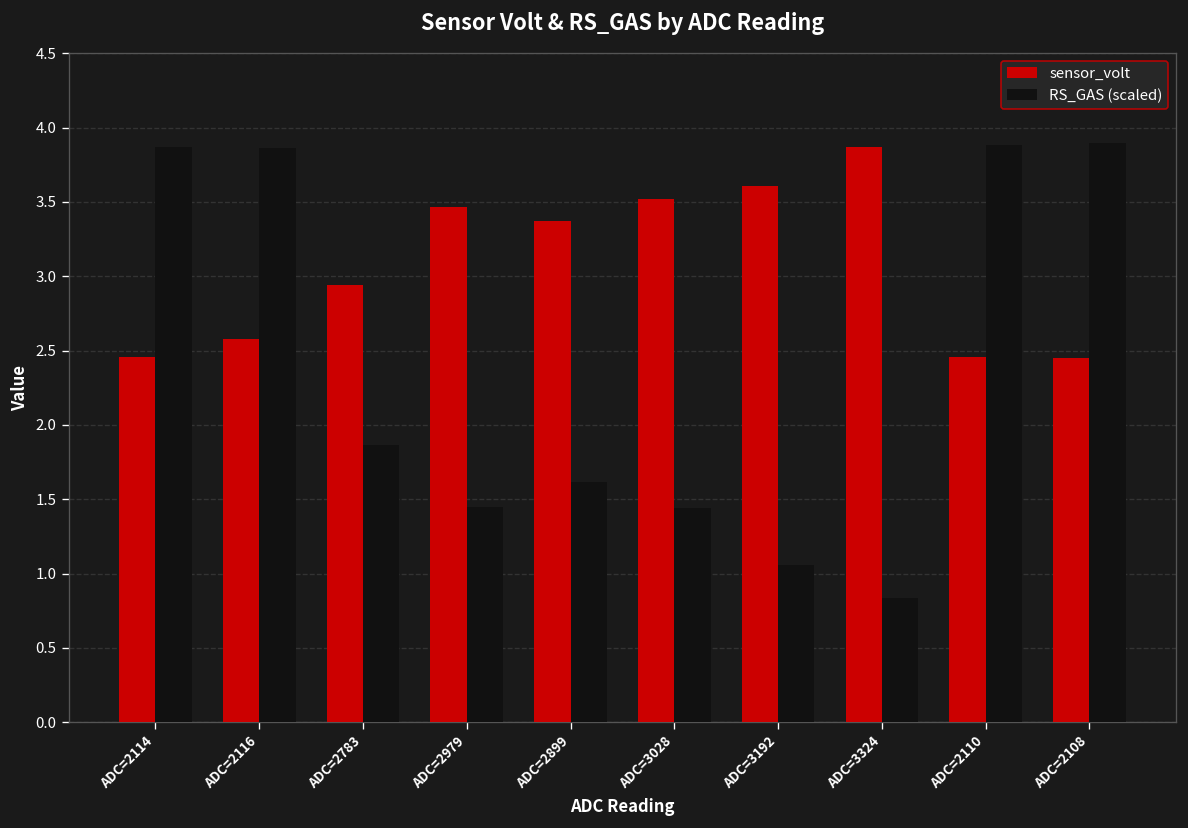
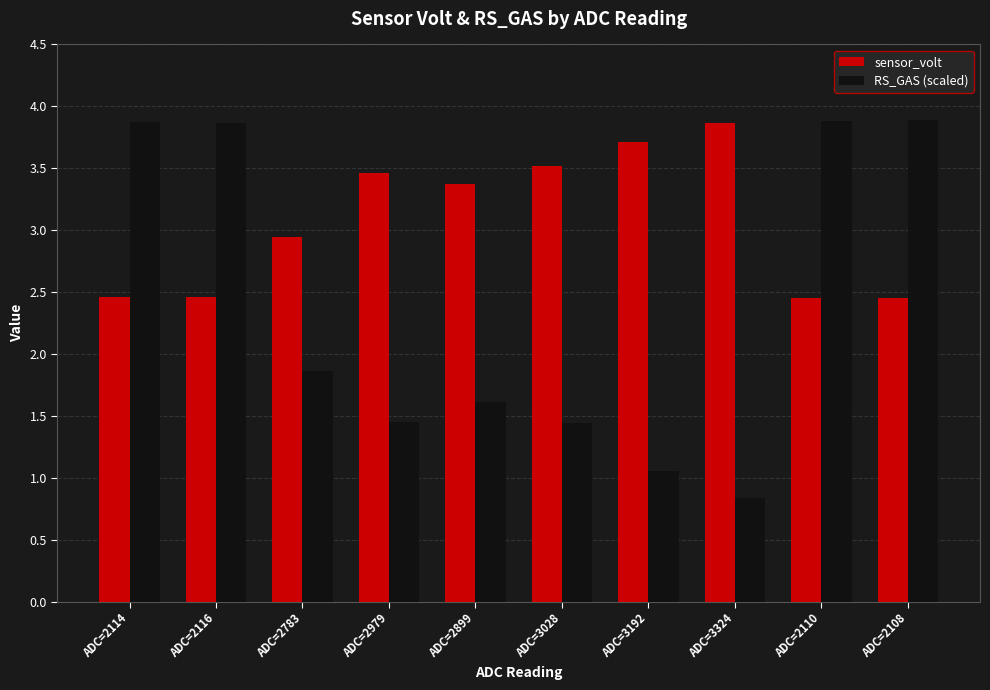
  {
    "sensor_volt": {
      "ADC=2114": 2.46,
-     "ADC=2116": 2.58,
+     "ADC=2116": 2.46,
      "ADC=2783": 2.94,
      "ADC=2979": 3.47,
      "ADC=2899": 3.37,
      "ADC=3028": 3.52,
-     "ADC=3192": 3.61,
+     "ADC=3192": 3.71,
      "ADC=3324": 3.87,
      "ADC=2110": 2.45,
      "ADC=2108": 2.45
    },
    "RS_GAS (scaled)": {
      "ADC=2114": 3.87,
      "ADC=2116": 3.86,
      "ADC=2783": 1.87,
      "ADC=2979": 1.45,
      "ADC=2899": 1.61,
      "ADC=3028": 1.44,
      "ADC=3192": 1.05,
      "ADC=3324": 0.84,
      "ADC=2110": 3.89,
      "ADC=2108": 3.89
    }
  }
